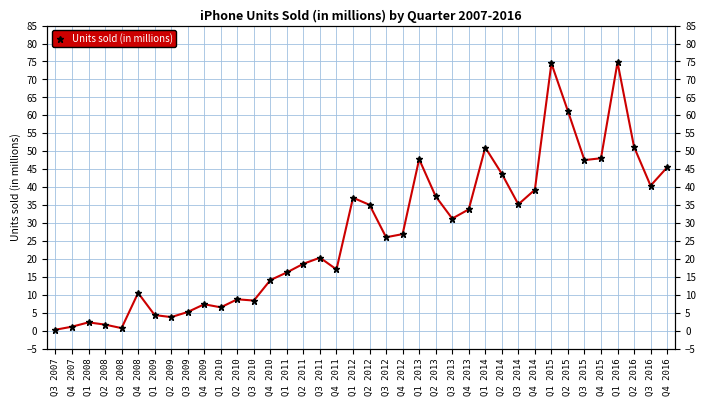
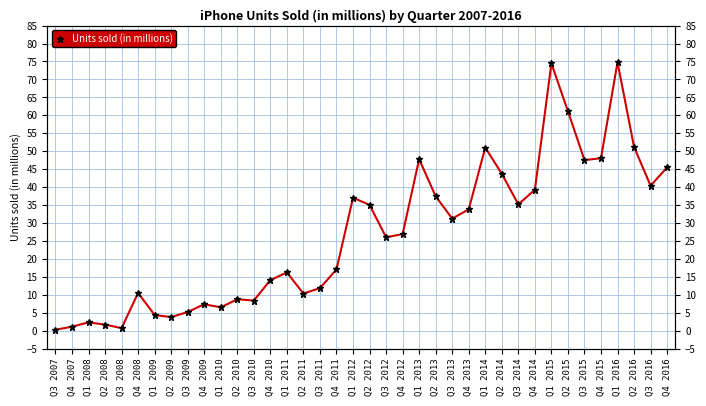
  {
    "Q3 2007": 0,
    "Q4 2007": 1,
    "Q1 2008": 2,
    "Q2 2008": 2,
    "Q3 2008": 1,
    "Q4 2008": 11,
    "Q1 2009": 4,
    "Q2 2009": 4,
    "Q3 2009": 5,
    "Q4 2009": 7,
    "Q1 2010": 7,
    "Q2 2010": 9,
    "Q3 2010": 8,
    "Q4 2010": 14,
    "Q1 2011": 16,
-   "Q2 2011": 19,
-   "Q3 2011": 20,
+   "Q2 2011": 10,
+   "Q3 2011": 12,
    "Q4 2011": 17,
    "Q1 2012": 37,
    "Q2 2012": 35,
    "Q3 2012": 26,
    "Q4 2012": 27,
    "Q1 2013": 48,
    "Q2 2013": 37,
    "Q3 2013": 31,
    "Q4 2013": 34,
    "Q1 2014": 51,
    "Q2 2014": 44,
    "Q3 2014": 35,
    "Q4 2014": 39,
    "Q1 2015": 74,
    "Q2 2015": 61,
    "Q3 2015": 48,
    "Q4 2015": 48,
    "Q1 2016": 75,
    "Q2 2016": 51,
    "Q3 2016": 40,
    "Q4 2016": 46
  }
